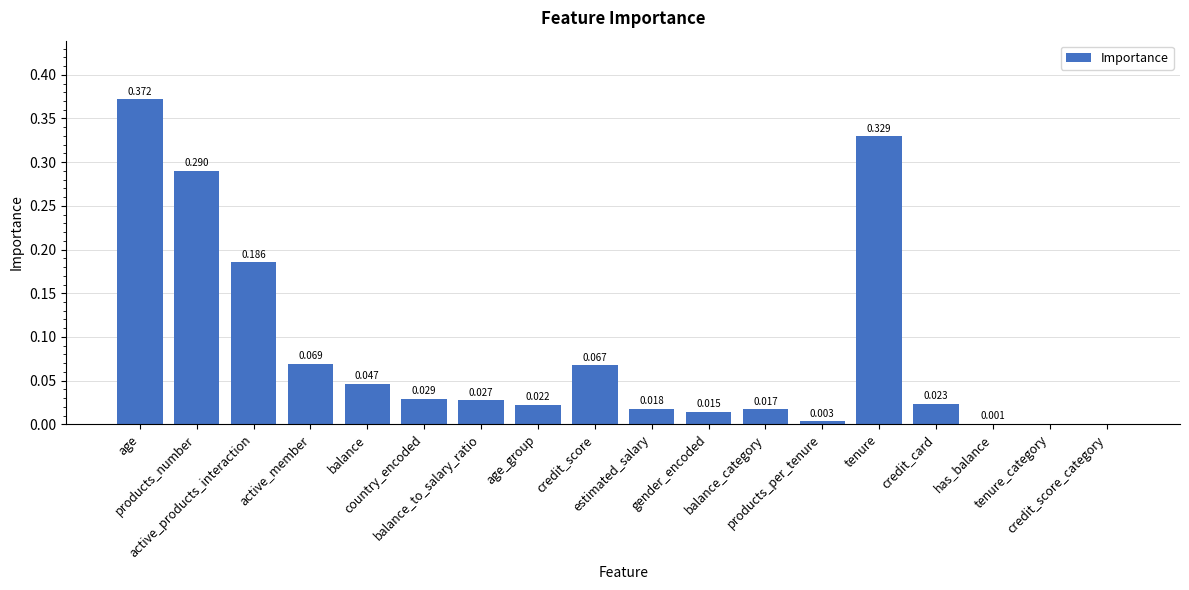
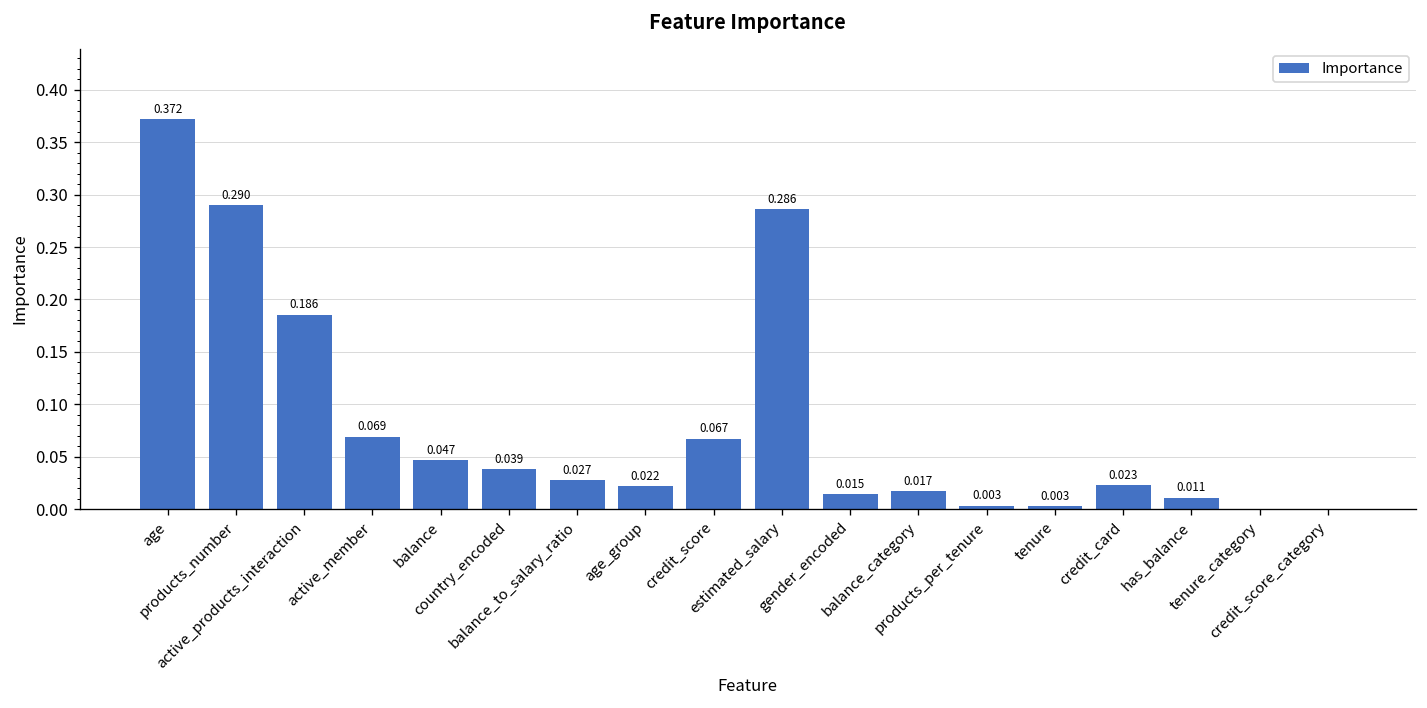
  {
    "age": 0.372,
    "products_number": 0.290,
    "active_products_interaction": 0.186,
    "active_member": 0.069,
    "balance": 0.047,
-   "country_encoded": 0.029,
+   "country_encoded": 0.039,
    "balance_to_salary_ratio": 0.027,
    "age_group": 0.022,
    "credit_score": 0.067,
-   "estimated_salary": 0.018,
+   "estimated_salary": 0.286,
    "gender_encoded": 0.015,
    "balance_category": 0.017,
    "products_per_tenure": 0.003,
-   "tenure": 0.329,
+   "tenure": 0.003,
    "credit_card": 0.023,
-   "has_balance": 0.001
+   "has_balance": 0.011
  }
